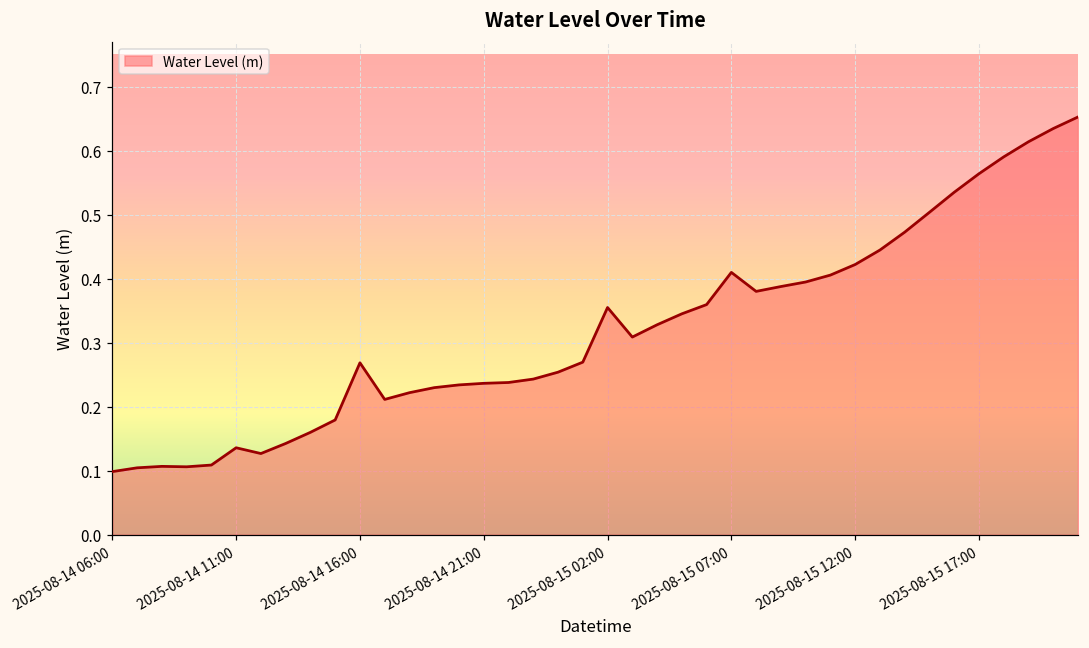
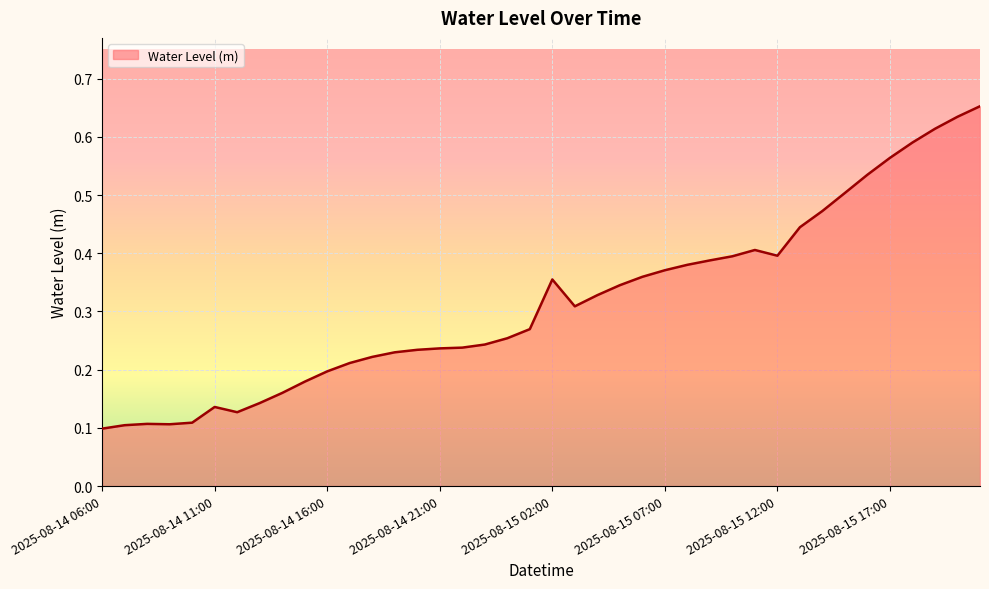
  {
    "2025-08-14 06:00": 0.10,
    "2025-08-14 11:00": 0.14,
-   "2025-08-14 16:00": 0.27,
+   "2025-08-14 16:00": 0.20,
    "2025-08-14 21:00": 0.24,
    "2025-08-15 02:00": 0.35,
-   "2025-08-15 07:00": 0.41,
-   "2025-08-15 12:00": 0.42,
+   "2025-08-15 07:00": 0.37,
+   "2025-08-15 12:00": 0.40,
    "2025-08-15 17:00": 0.56
  }
